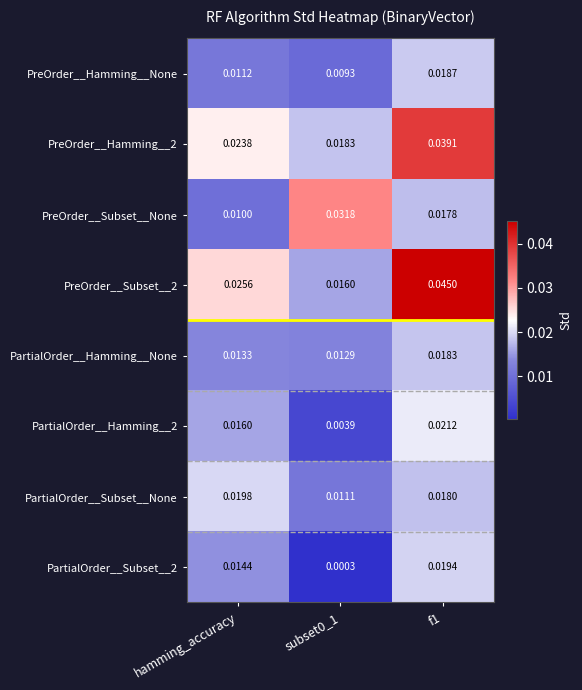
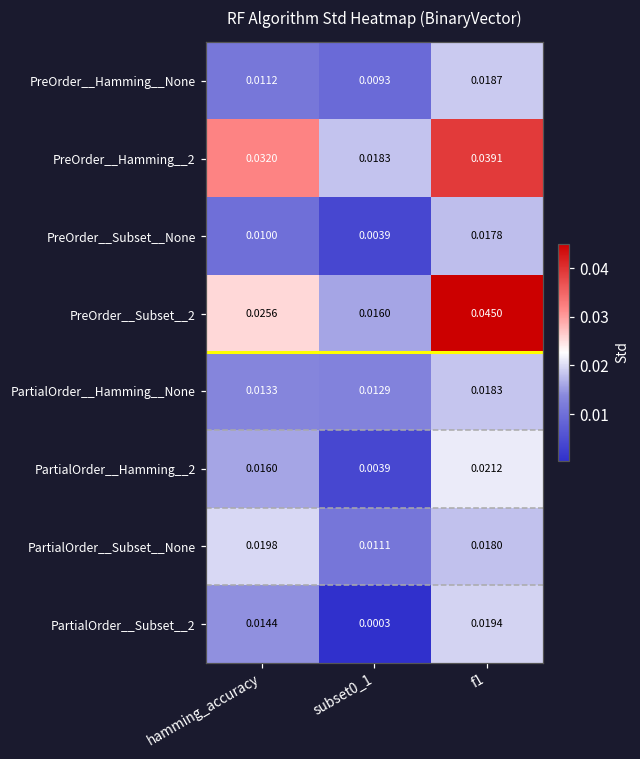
  {
    "PreOrder__Hamming__None": {
      "hamming_accuracy": 0.0112,
      "subset0_1": 0.0093,
      "f1": 0.0187
    },
    "PreOrder__Hamming__2": {
-     "hamming_accuracy": 0.0238,
+     "hamming_accuracy": 0.0320,
      "subset0_1": 0.0183,
      "f1": 0.0391
    },
    "PreOrder__Subset__None": {
      "hamming_accuracy": 0.0100,
-     "subset0_1": 0.0318,
+     "subset0_1": 0.0039,
      "f1": 0.0178
    },
    "PreOrder__Subset__2": {
      "hamming_accuracy": 0.0256,
      "subset0_1": 0.0160,
      "f1": 0.0450
    },
    "PartialOrder__Hamming__None": {
      "hamming_accuracy": 0.0133,
      "subset0_1": 0.0129,
      "f1": 0.0183
    },
    "PartialOrder__Hamming__2": {
      "hamming_accuracy": 0.0160,
      "subset0_1": 0.0039,
      "f1": 0.0212
    },
    "PartialOrder__Subset__None": {
      "hamming_accuracy": 0.0198,
      "subset0_1": 0.0111,
      "f1": 0.0180
    },
    "PartialOrder__Subset__2": {
      "hamming_accuracy": 0.0144,
      "subset0_1": 0.0003,
      "f1": 0.0194
    }
  }
